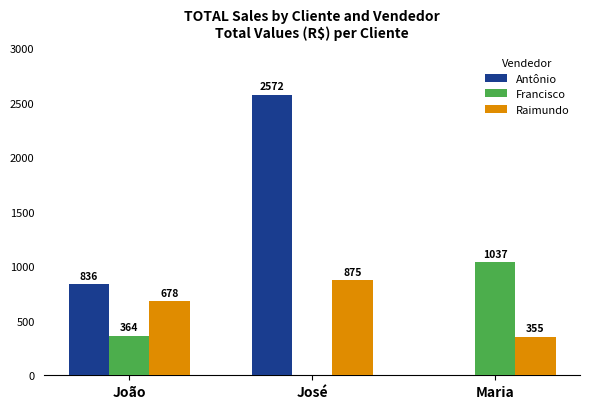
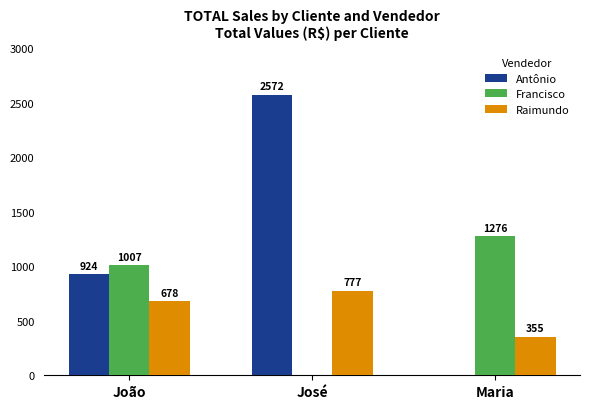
  {
    "Antônio": {
-     "João": 836,
+     "João": 924,
      "José": 2572
    },
    "Francisco": {
-     "João": 364,
-     "Maria": 1037
+     "João": 1007,
+     "Maria": 1276
    },
    "Raimundo": {
      "João": 678,
-     "José": 875,
+     "José": 777,
      "Maria": 355
    }
  }
